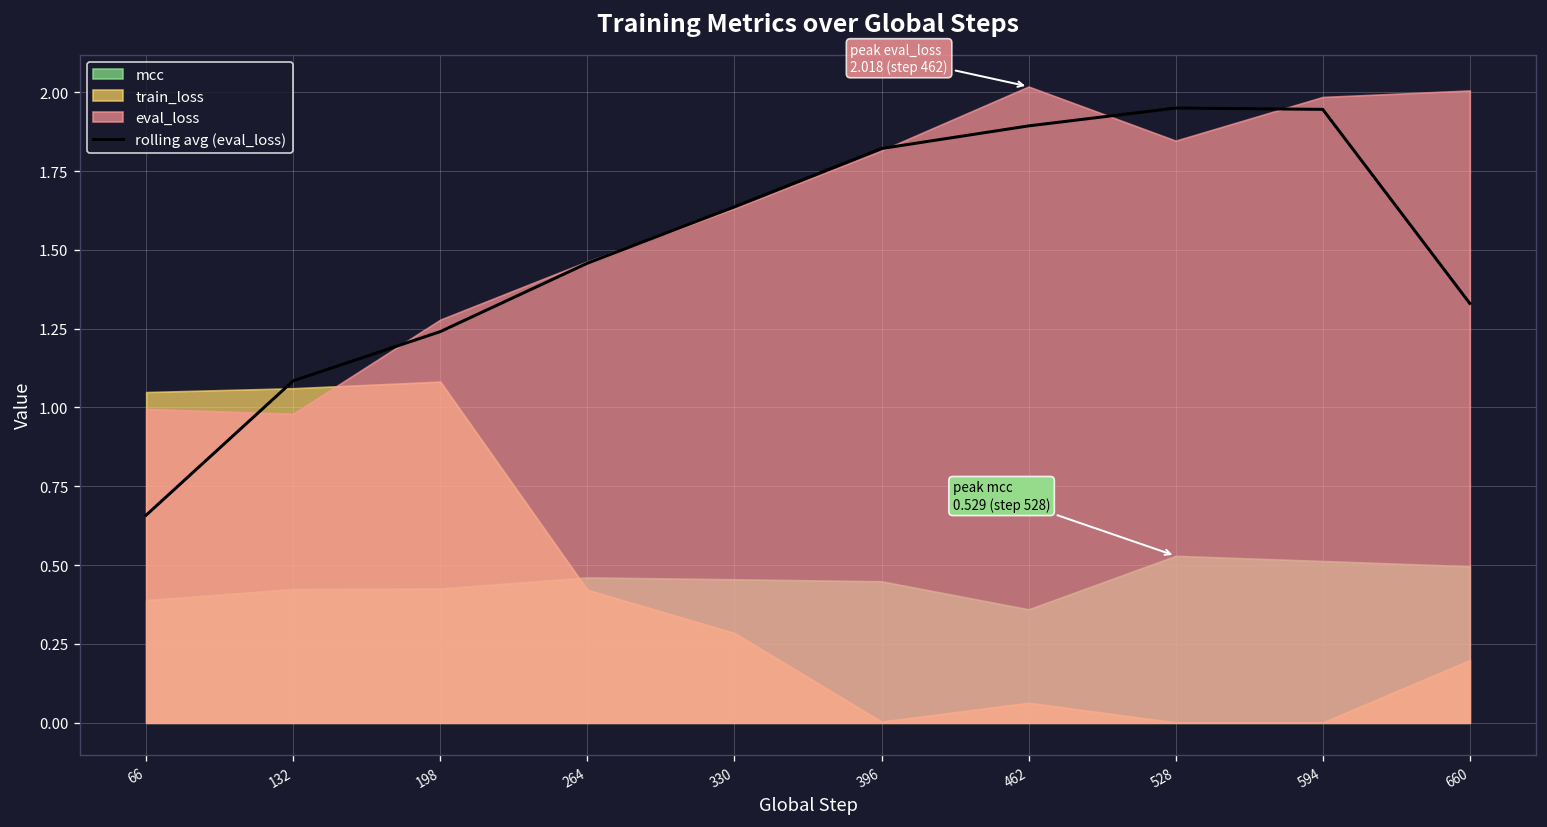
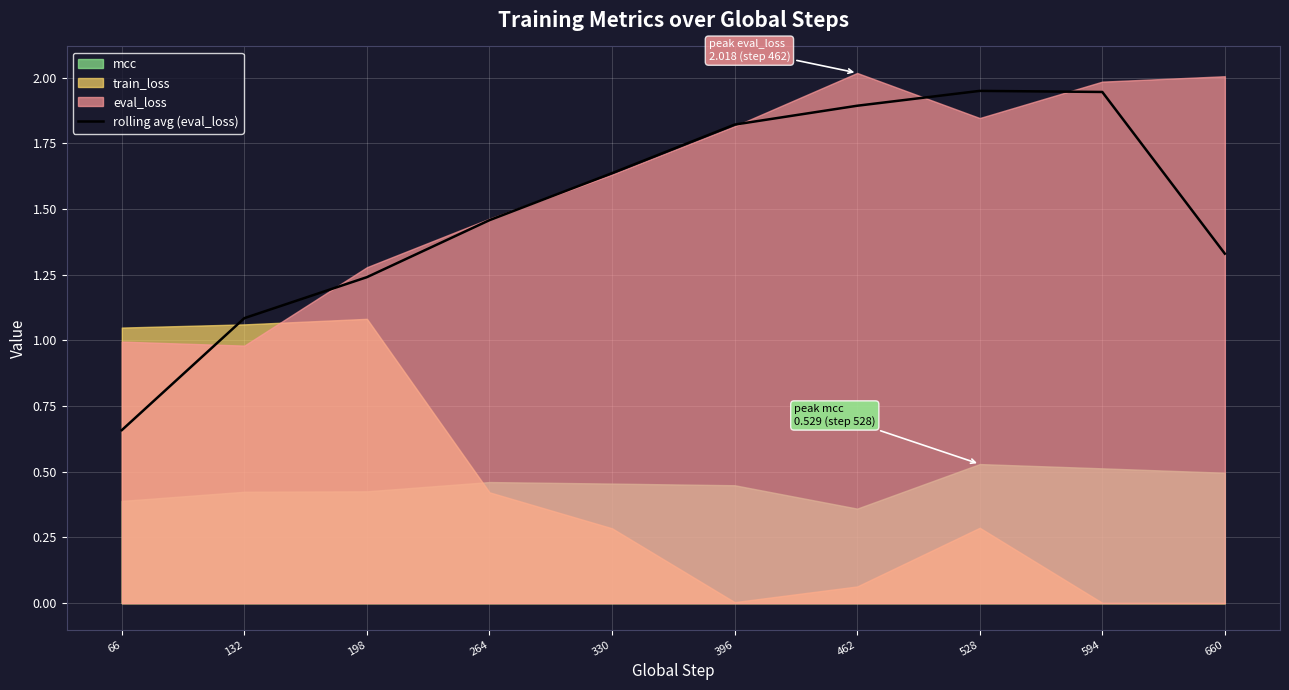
  {
    "rolling avg (eval_loss)": {
      "66": 0.66,
      "132": 1.08,
      "198": 1.24,
      "462": 1.89,
      "528": 1.95,
      "594": 1.95,
      "660": 1.33
    },
    "mcc": {
      "66": 0.39,
      "132": 0.42,
      "198": 0.43,
      "264": 0.46,
      "330": 0.46,
      "396": 0.45,
      "462": 0.36,
      "594": 0.51,
      "660": 0.50
    },
    "train_loss": {
      "66": 1.05,
      "132": 1.06,
      "198": 1.08,
      "264": 0.42,
      "330": 0.28,
      "462": 0.06,
-     "528": 0.00,
-     "660": 0.20
+     "528": 0.29,
+     "660": 0.00
    },
    "eval_loss": {
      "66": 1.00,
      "132": 0.98,
      "198": 1.28,
      "528": 1.85,
      "594": 1.98,
      "660": 2.01
    }
  }
